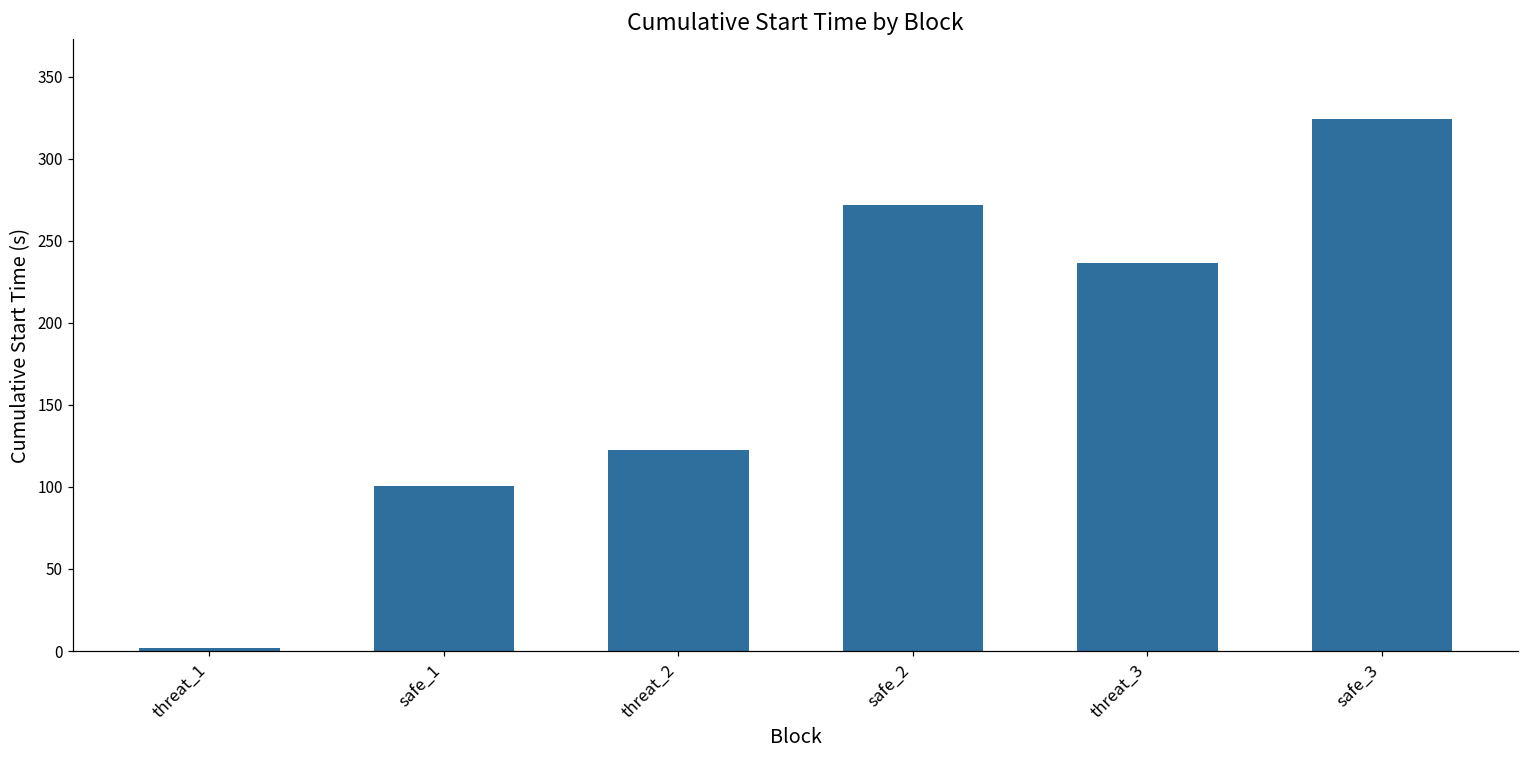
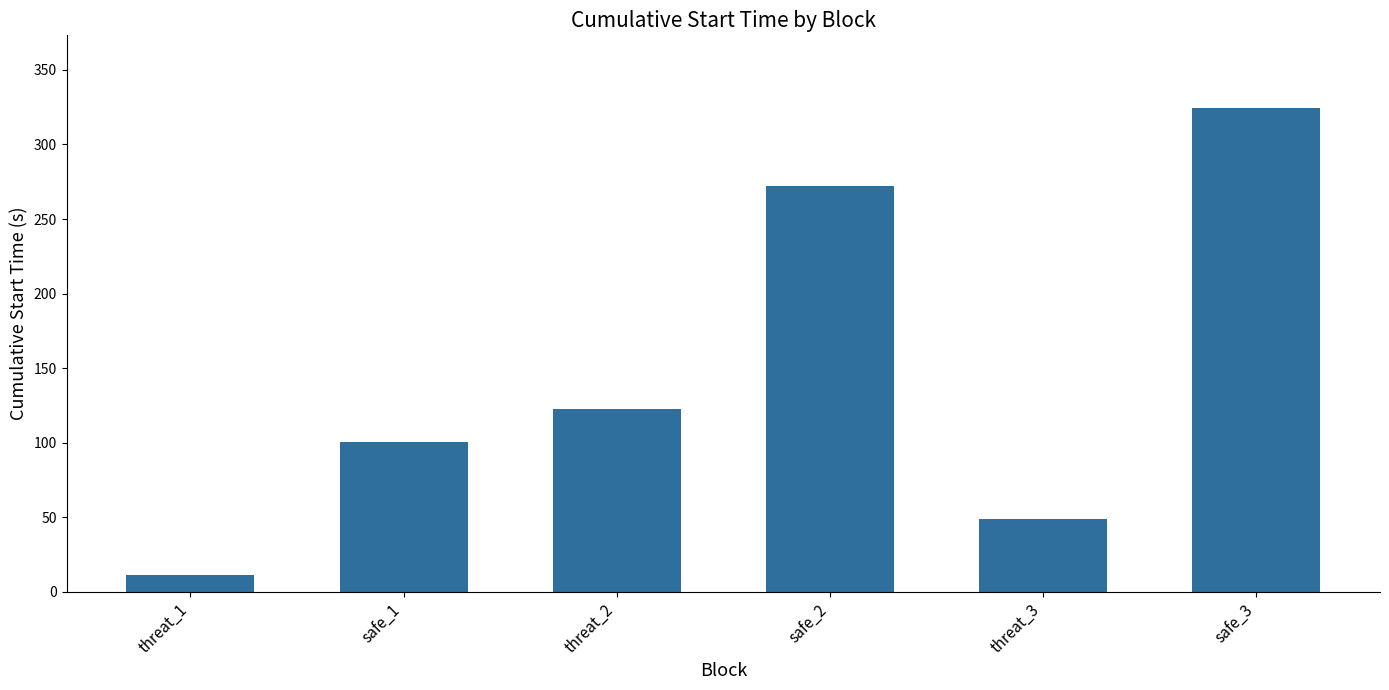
  {
-   "threat_1": 2,
+   "threat_1": 11,
    "safe_1": 101,
    "threat_2": 123,
    "safe_2": 272,
-   "threat_3": 236,
+   "threat_3": 49,
    "safe_3": 325
  }
